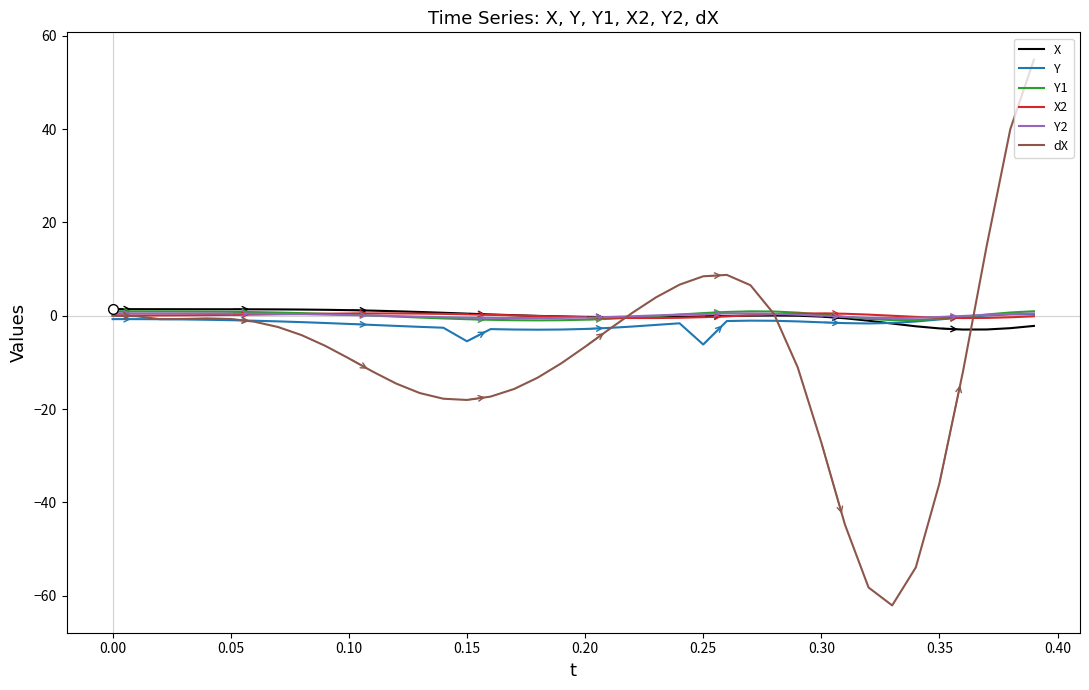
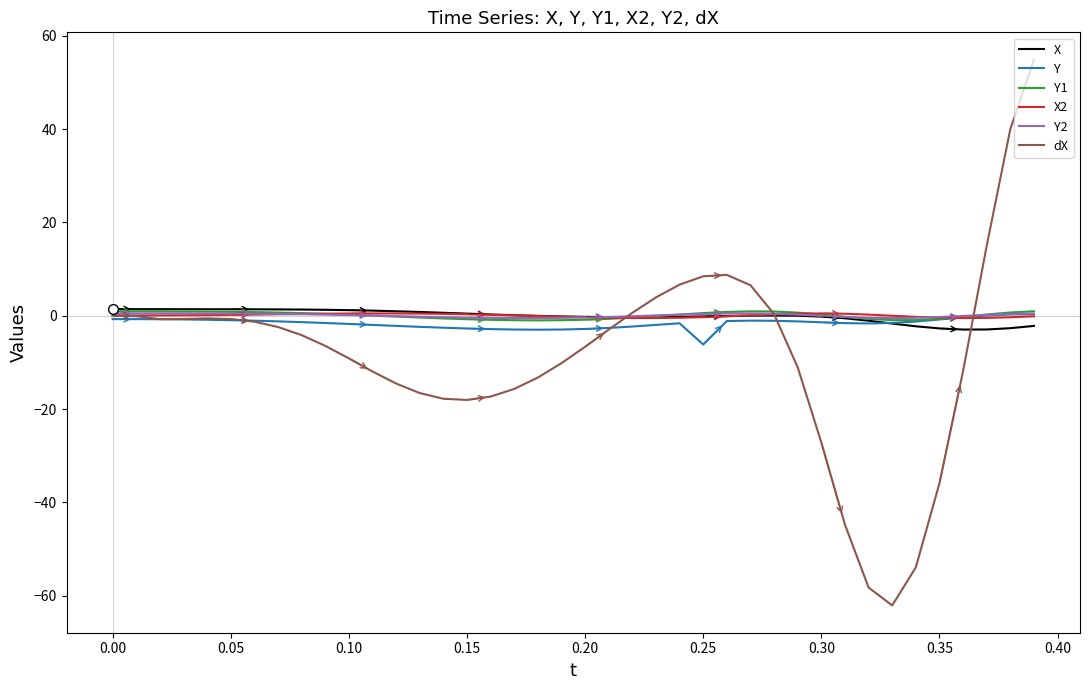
  {
    "Y": {
      "0.00": -1,
      "0.10": -2,
-     "0.15": -5,
+     "0.15": -3,
      "0.20": -3,
      "0.25": -6,
      "0.30": -1
    },
    "dX": {
      "0.10": -9,
      "0.15": -18,
      "0.20": -7,
      "0.25": 8,
      "0.30": -27,
      "0.35": -36
    }
  }
